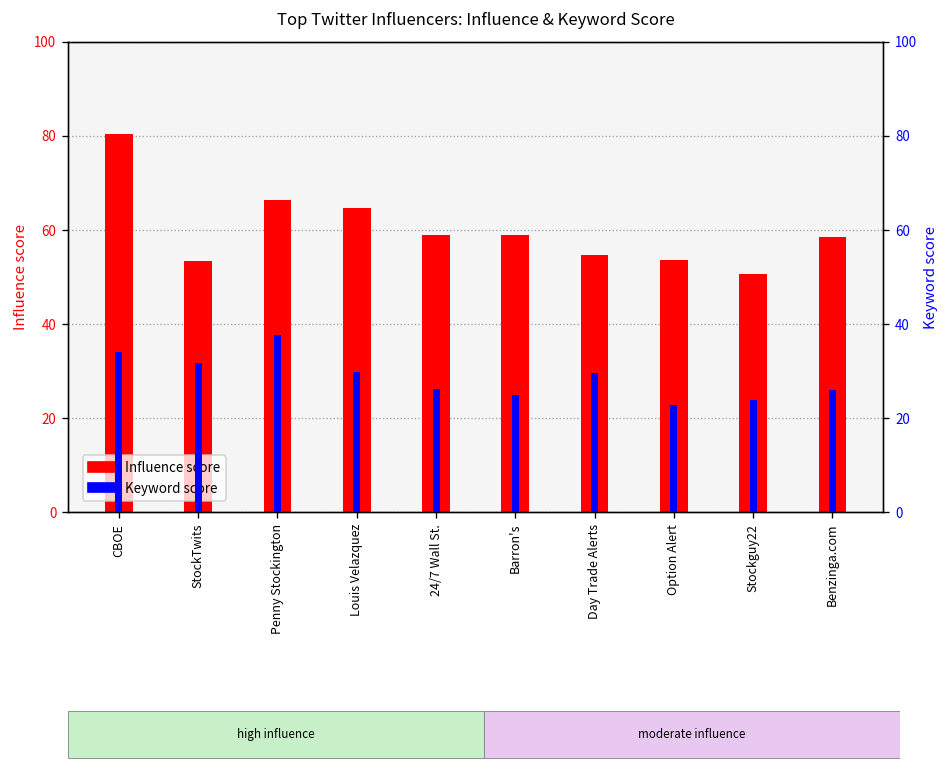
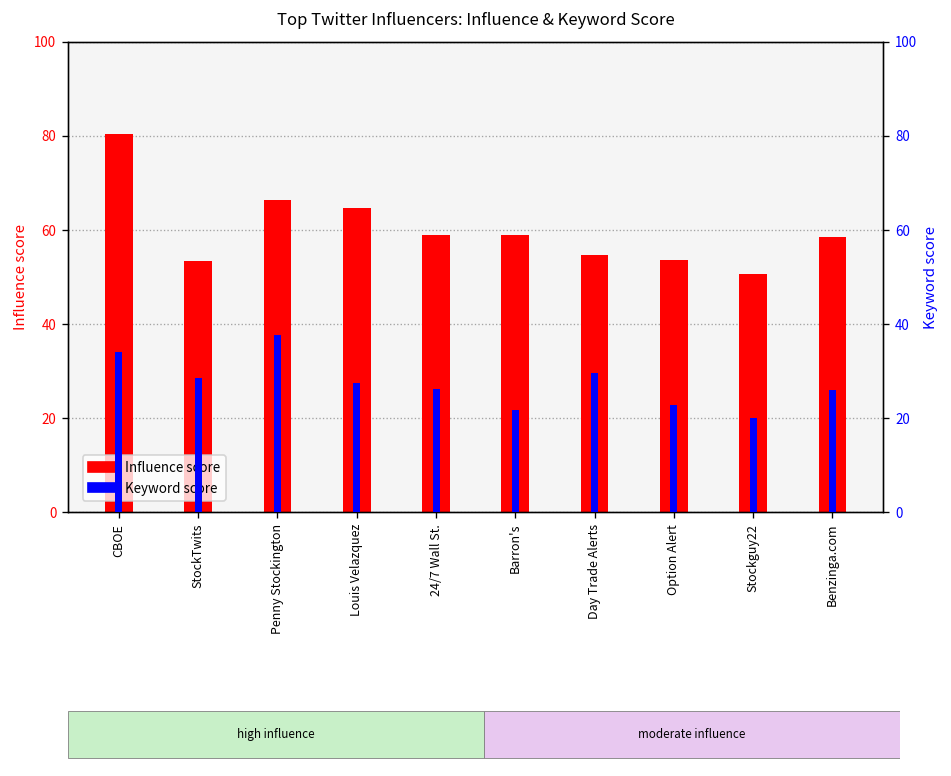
  {
    "Influence score": {
      "CBOE": 80,
      "StockTwits": 53,
      "Penny Stockington": 66,
      "Louis Velazquez": 65,
      "24/7 Wall St.": 59,
      "Barron's": 59,
      "Day Trade Alerts": 55,
      "Option Alert": 54,
      "Stockguy22": 51,
      "Benzinga.com": 58
    },
    "Keyword score": {
      "CBOE": 34,
-     "StockTwits": 32,
+     "StockTwits": 29,
      "Penny Stockington": 38,
-     "Louis Velazquez": 30,
+     "Louis Velazquez": 27,
      "24/7 Wall St.": 26,
-     "Barron's": 25,
+     "Barron's": 22,
      "Day Trade Alerts": 30,
      "Option Alert": 23,
-     "Stockguy22": 24,
+     "Stockguy22": 20,
      "Benzinga.com": 26
    }
  }
